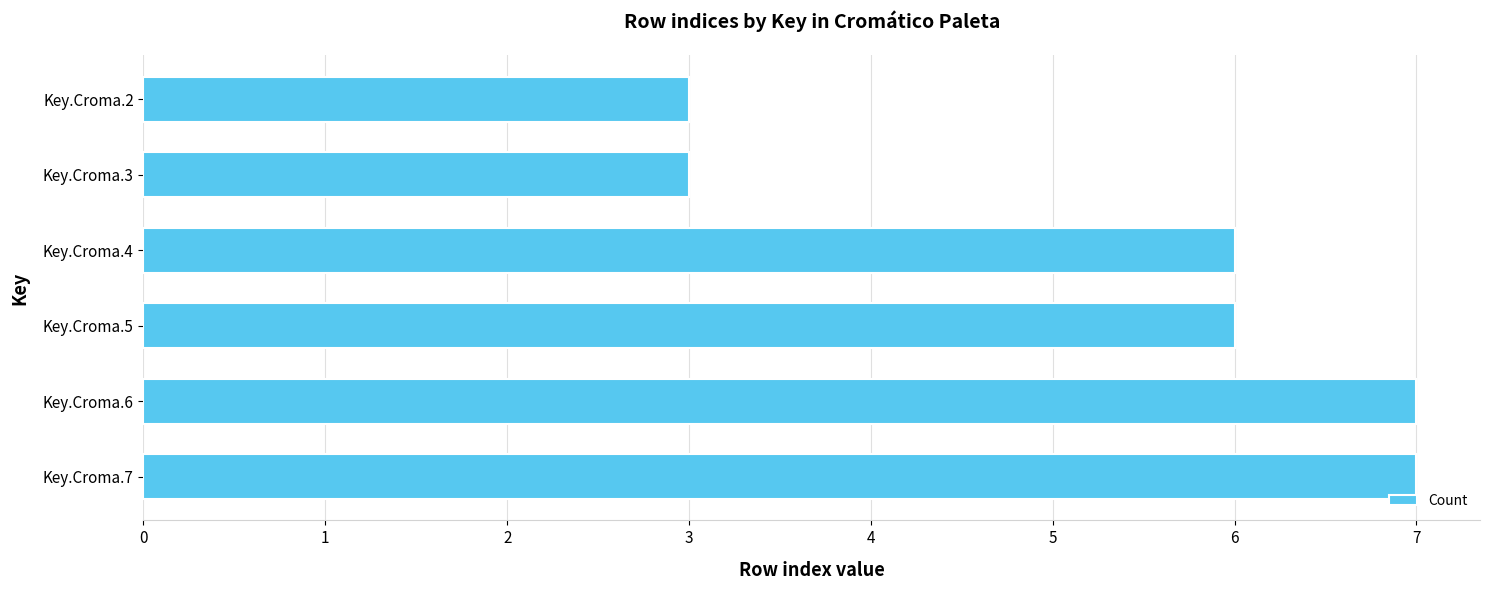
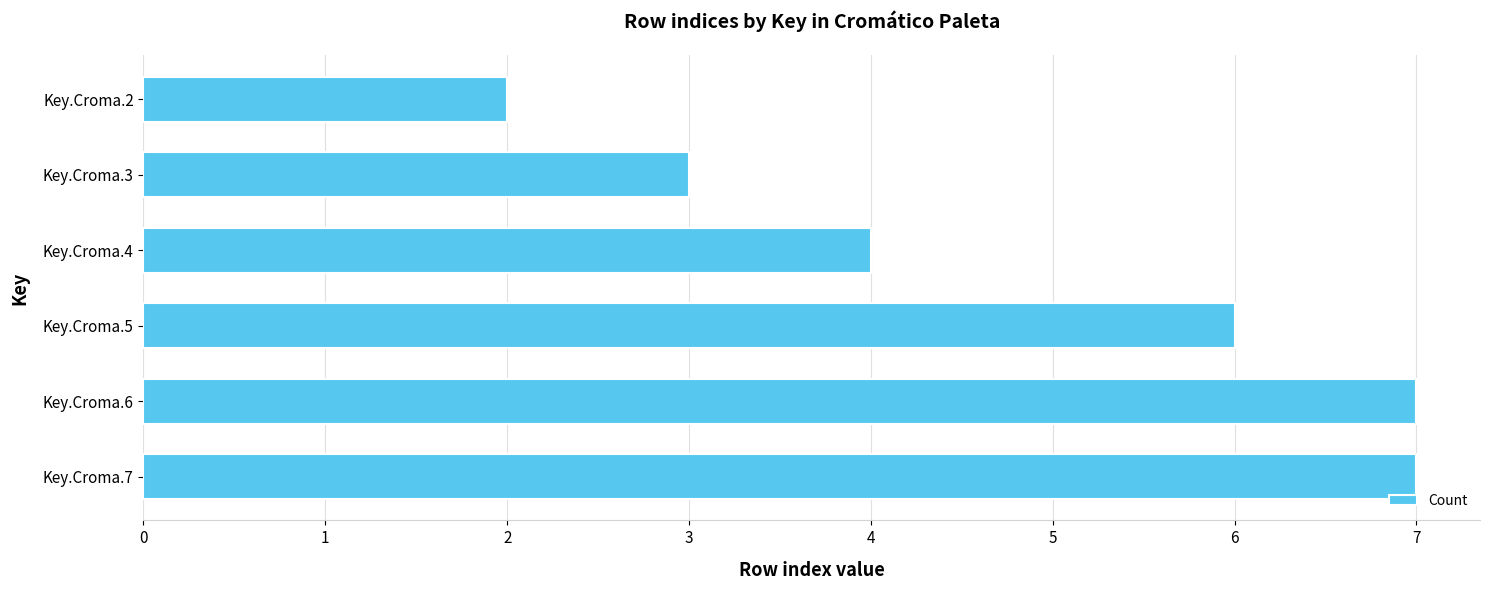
  {
-   "Key.Croma.2": 3,
+   "Key.Croma.2": 2,
    "Key.Croma.3": 3,
-   "Key.Croma.4": 6,
+   "Key.Croma.4": 4,
    "Key.Croma.5": 6,
    "Key.Croma.6": 7,
    "Key.Croma.7": 7
  }
